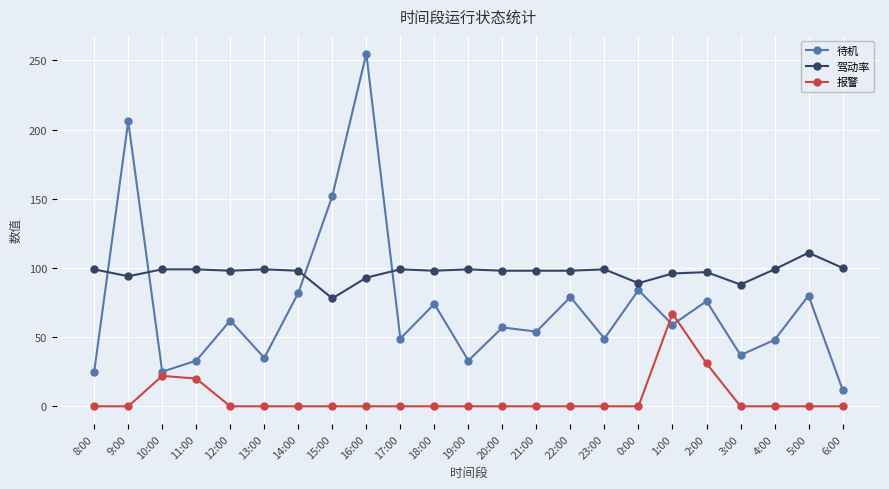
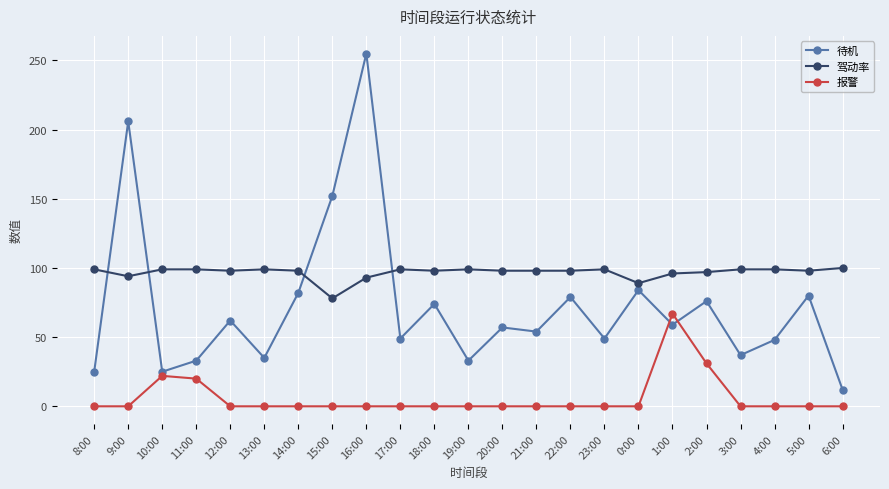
  {
    "待机": {
      "8:00": 25,
      "9:00": 206,
      "10:00": 25,
      "11:00": 33,
      "12:00": 62,
      "13:00": 35,
      "14:00": 82,
      "15:00": 152,
      "16:00": 255,
      "17:00": 49,
      "18:00": 74,
      "19:00": 33,
      "20:00": 57,
      "21:00": 54,
      "22:00": 79,
      "23:00": 49,
      "0:00": 84,
      "1:00": 59,
      "2:00": 76,
      "3:00": 37,
      "4:00": 48,
      "5:00": 80,
      "6:00": 12
    },
    "驾动率": {
      "8:00": 99,
      "9:00": 94,
      "10:00": 99,
      "11:00": 99,
      "12:00": 98,
      "13:00": 99,
      "14:00": 98,
      "15:00": 78,
      "16:00": 93,
      "17:00": 99,
      "18:00": 98,
      "19:00": 99,
      "20:00": 98,
      "21:00": 98,
      "22:00": 98,
      "23:00": 99,
      "0:00": 89,
      "1:00": 96,
      "2:00": 97,
-     "3:00": 88,
+     "3:00": 99,
      "4:00": 99,
-     "5:00": 111,
+     "5:00": 98,
      "6:00": 100
    },
    "报警": {
      "8:00": 0,
      "9:00": 0,
      "10:00": 22,
      "11:00": 20,
      "12:00": 0,
      "13:00": 0,
      "14:00": 0,
      "15:00": 0,
      "16:00": 0,
      "17:00": 0,
      "18:00": 0,
      "19:00": 0,
      "20:00": 0,
      "21:00": 0,
      "22:00": 0,
      "23:00": 0,
      "0:00": 0,
      "1:00": 67,
      "2:00": 31,
      "3:00": 0,
      "4:00": 0,
      "5:00": 0,
      "6:00": 0
    }
  }
